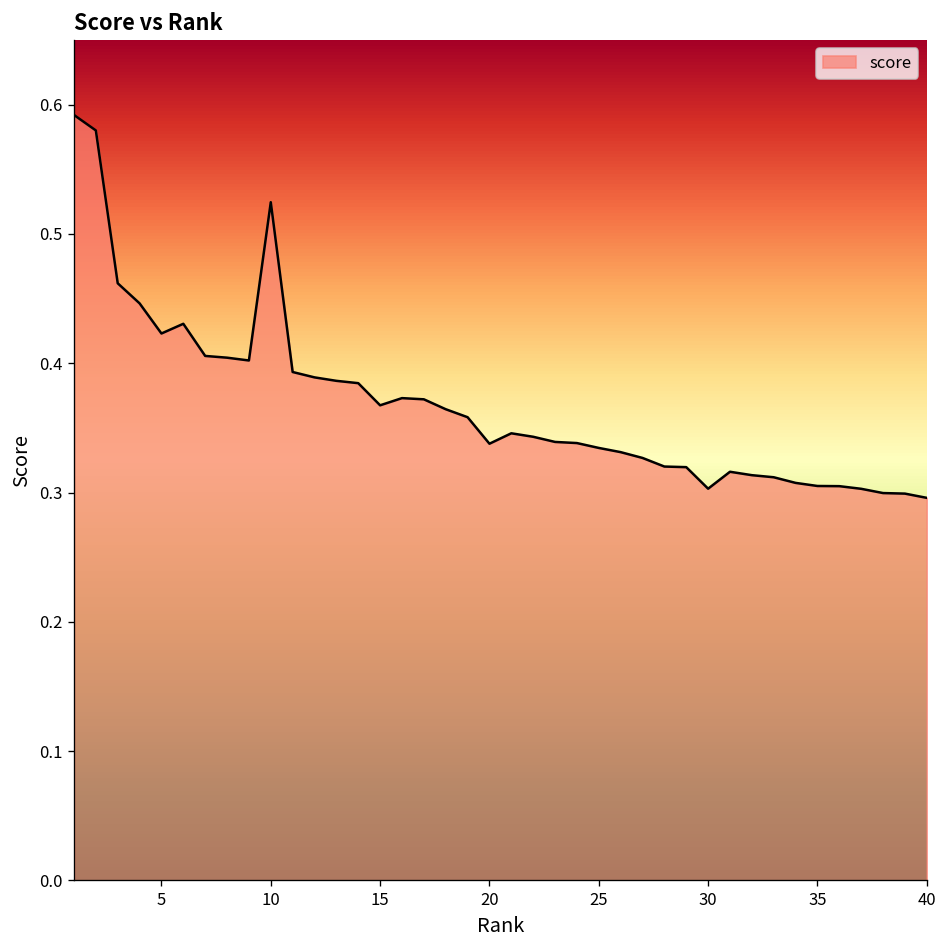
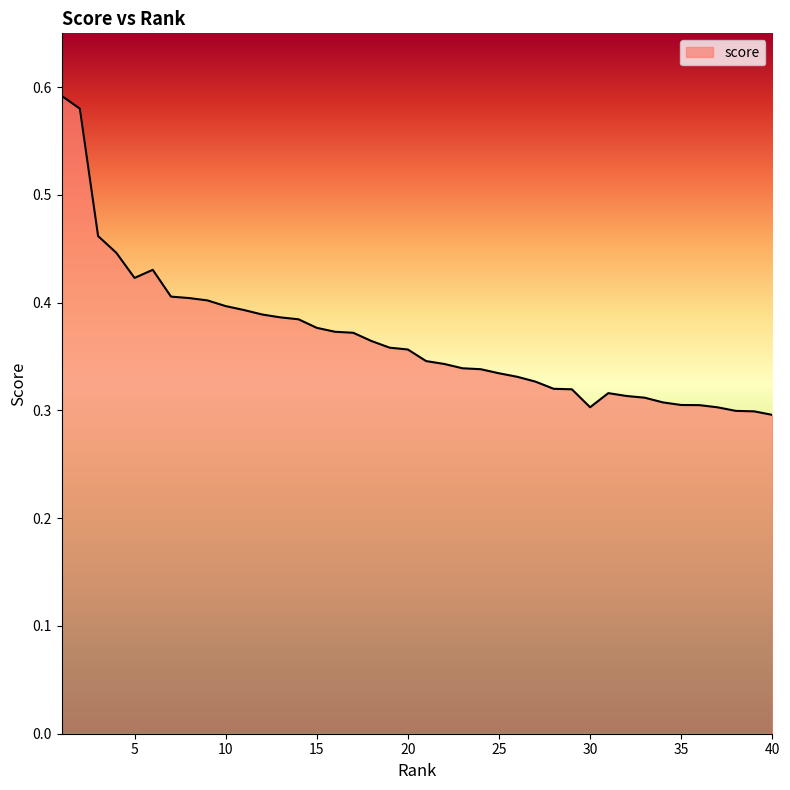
  {
    "5": 0.423,
-   "10": 0.525,
-   "15": 0.367,
-   "20": 0.338,
+   "10": 0.397,
+   "15": 0.377,
+   "20": 0.357,
    "25": 0.335,
    "30": 0.303,
    "35": 0.305,
    "40": 0.296
  }
